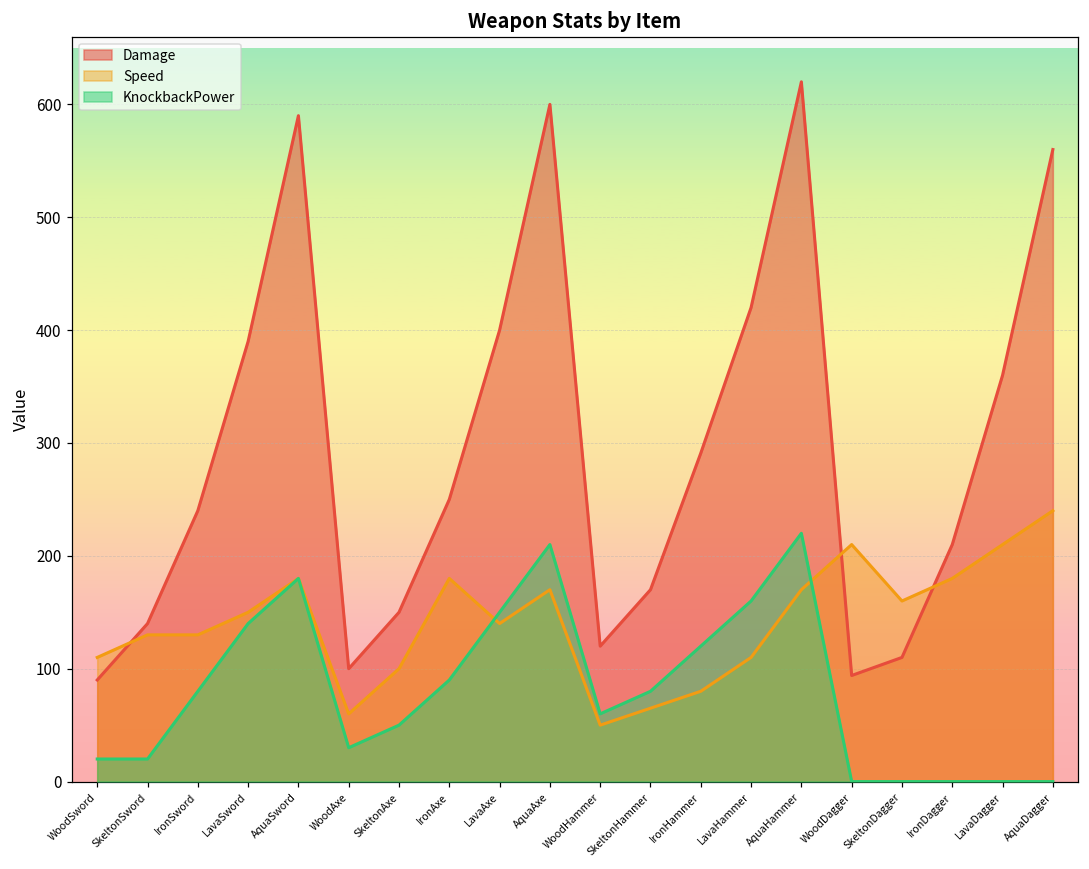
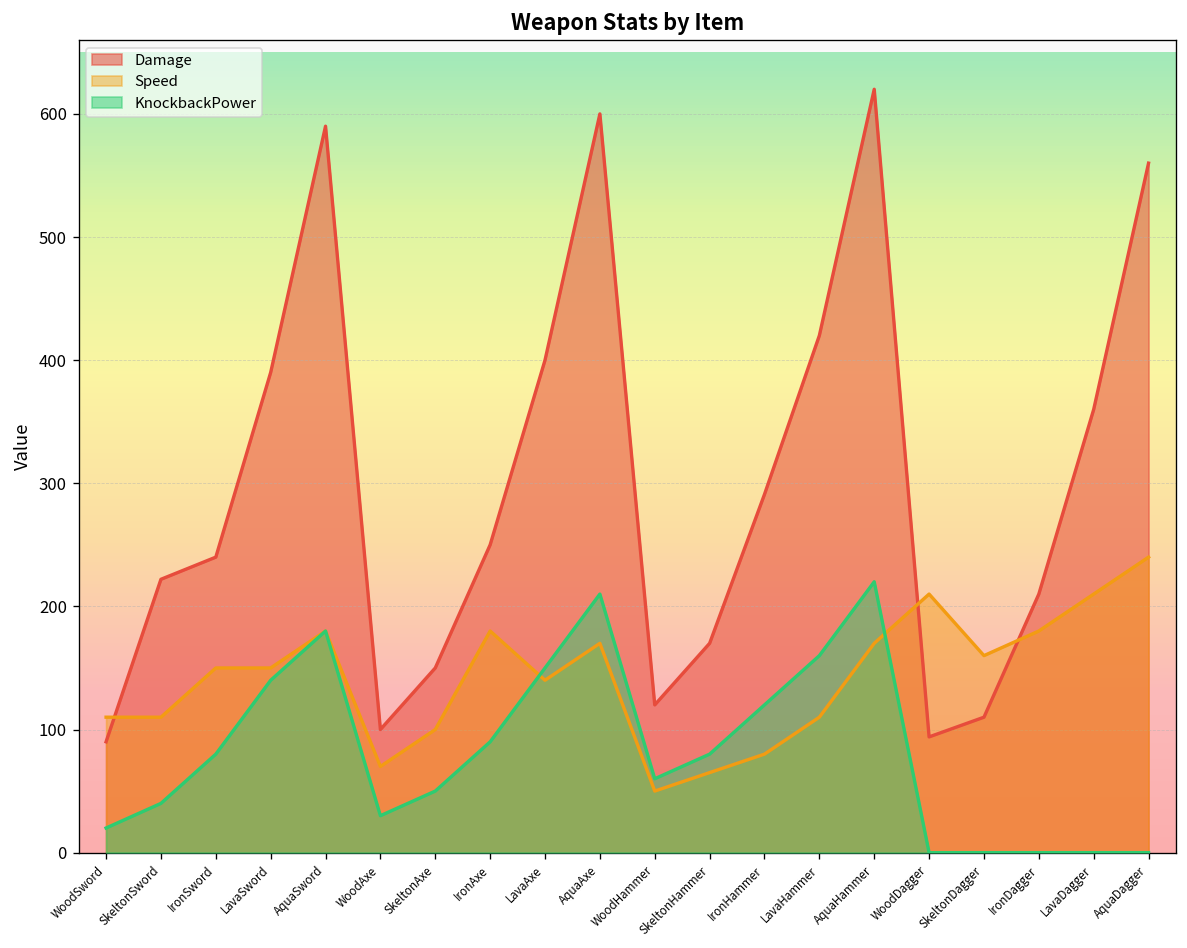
  {
    "Damage": {
      "WoodSword": 90,
-     "SkeltonSword": 140,
+     "SkeltonSword": 222,
      "IronSword": 240,
      "LavaSword": 390,
      "AquaSword": 590,
      "WoodAxe": 100,
      "SkeltonAxe": 150,
      "IronAxe": 250,
      "LavaAxe": 400,
      "AquaAxe": 600,
      "WoodHammer": 120,
      "SkeltonHammer": 170,
      "IronHammer": 291,
      "LavaHammer": 420,
      "AquaHammer": 620,
      "WoodDagger": 94,
      "SkeltonDagger": 110,
      "IronDagger": 210,
      "LavaDagger": 360,
      "AquaDagger": 560
    },
    "Speed": {
      "WoodSword": 110,
-     "SkeltonSword": 130,
-     "IronSword": 130,
+     "SkeltonSword": 110,
+     "IronSword": 150,
      "LavaSword": 150,
-     "WoodAxe": 60,
+     "WoodAxe": 70,
      "SkeltonAxe": 100,
      "IronAxe": 180,
      "LavaAxe": 140,
      "AquaAxe": 170,
      "WoodHammer": 50,
      "SkeltonHammer": 65,
      "IronHammer": 80,
      "LavaHammer": 110,
      "AquaHammer": 170,
      "WoodDagger": 210,
      "SkeltonDagger": 160,
      "IronDagger": 180,
      "LavaDagger": 210,
      "AquaDagger": 240
    },
    "KnockbackPower": {
      "WoodSword": 20,
-     "SkeltonSword": 20,
+     "SkeltonSword": 40,
      "IronSword": 80,
      "LavaSword": 140,
      "WoodAxe": 30,
      "SkeltonAxe": 50,
      "IronAxe": 90,
      "LavaAxe": 150,
      "AquaAxe": 210,
      "WoodHammer": 60,
      "SkeltonHammer": 80,
      "IronHammer": 120,
      "LavaHammer": 160,
      "AquaHammer": 220,
      "WoodDagger": 0,
      "SkeltonDagger": 0,
      "IronDagger": 0,
      "LavaDagger": 0,
      "AquaDagger": 0
    }
  }
